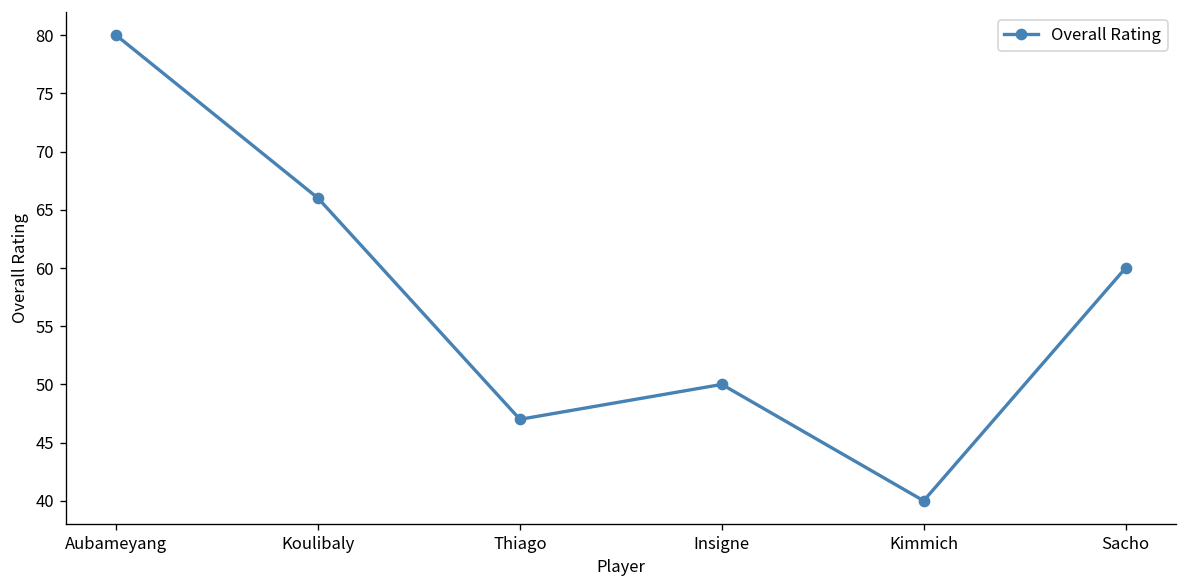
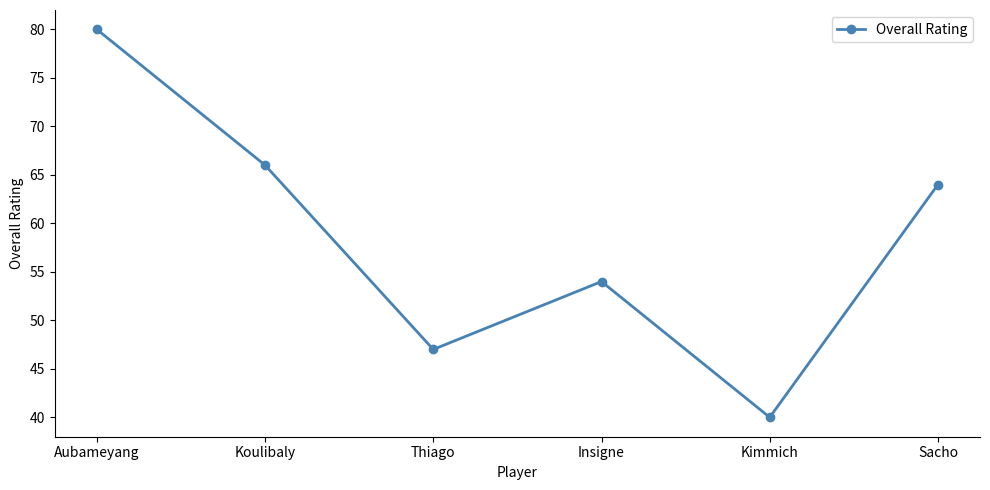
  {
    "Aubameyang": 80,
    "Koulibaly": 66,
    "Thiago": 47,
-   "Insigne": 50,
+   "Insigne": 54,
    "Kimmich": 40,
-   "Sacho": 60
+   "Sacho": 64
  }
